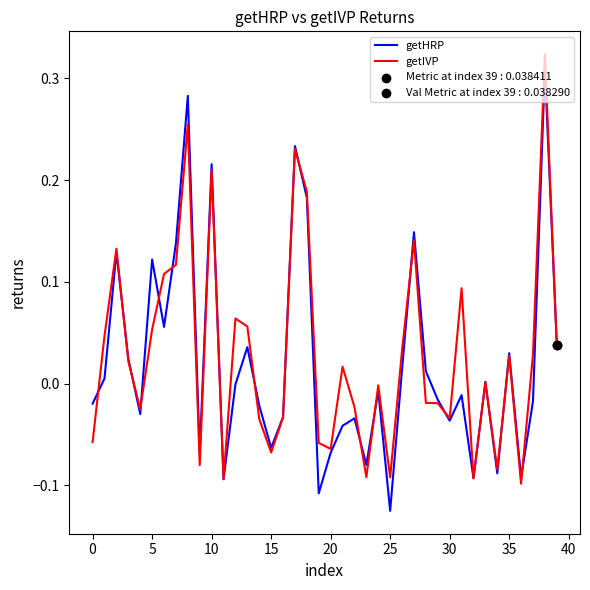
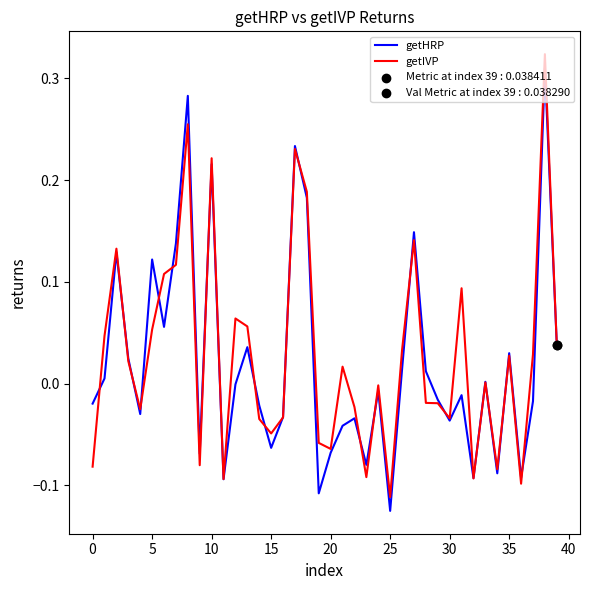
  {
    "getHRP": {
      "0": -0.020,
      "5": 0.122,
      "10": 0.216,
      "15": -0.063,
      "20": -0.068,
      "25": -0.125
    },
    "getIVP": {
-     "0": -0.057,
+     "0": -0.082,
      "5": 0.053,
-     "10": 0.210,
-     "15": -0.068,
+     "10": 0.222,
+     "15": -0.049,
      "20": -0.064,
-     "25": -0.092
+     "25": -0.111
    }
  }
